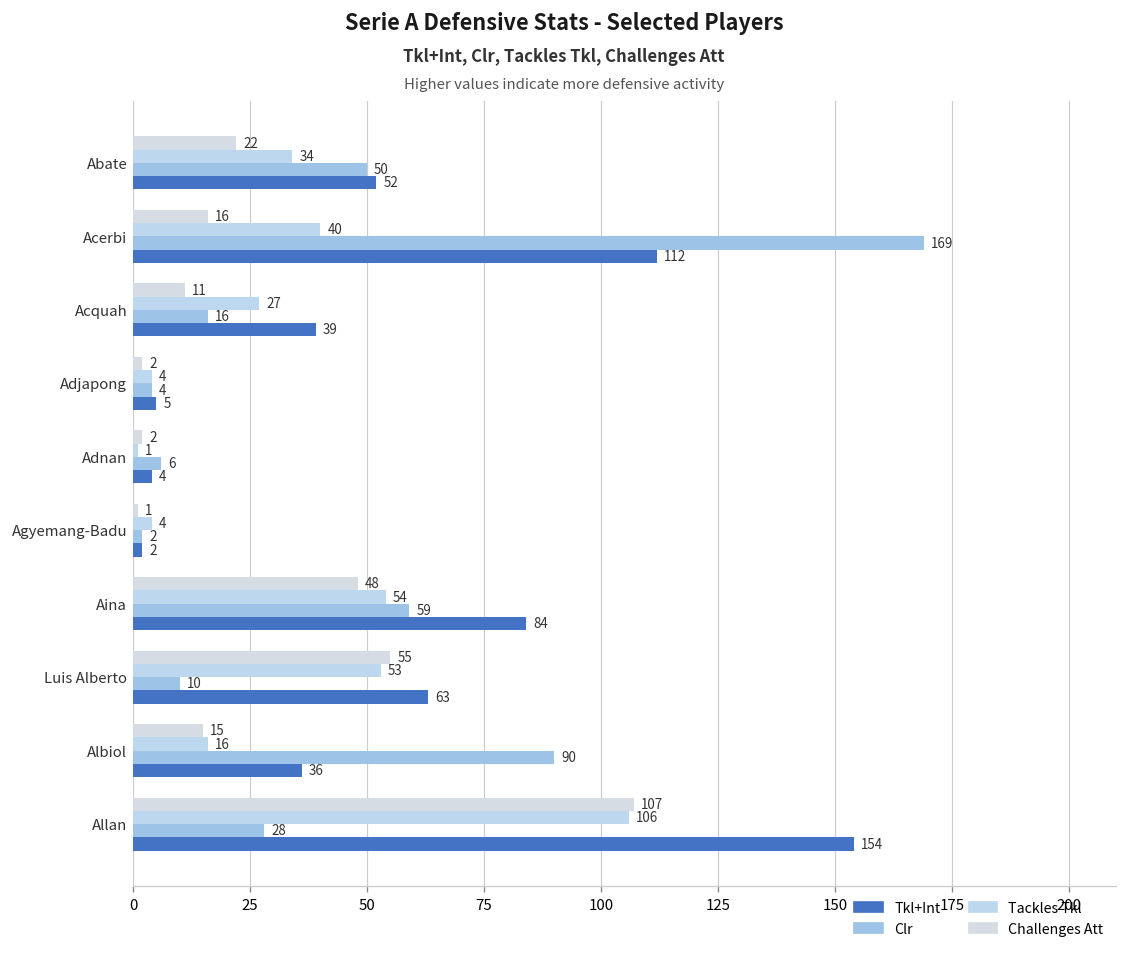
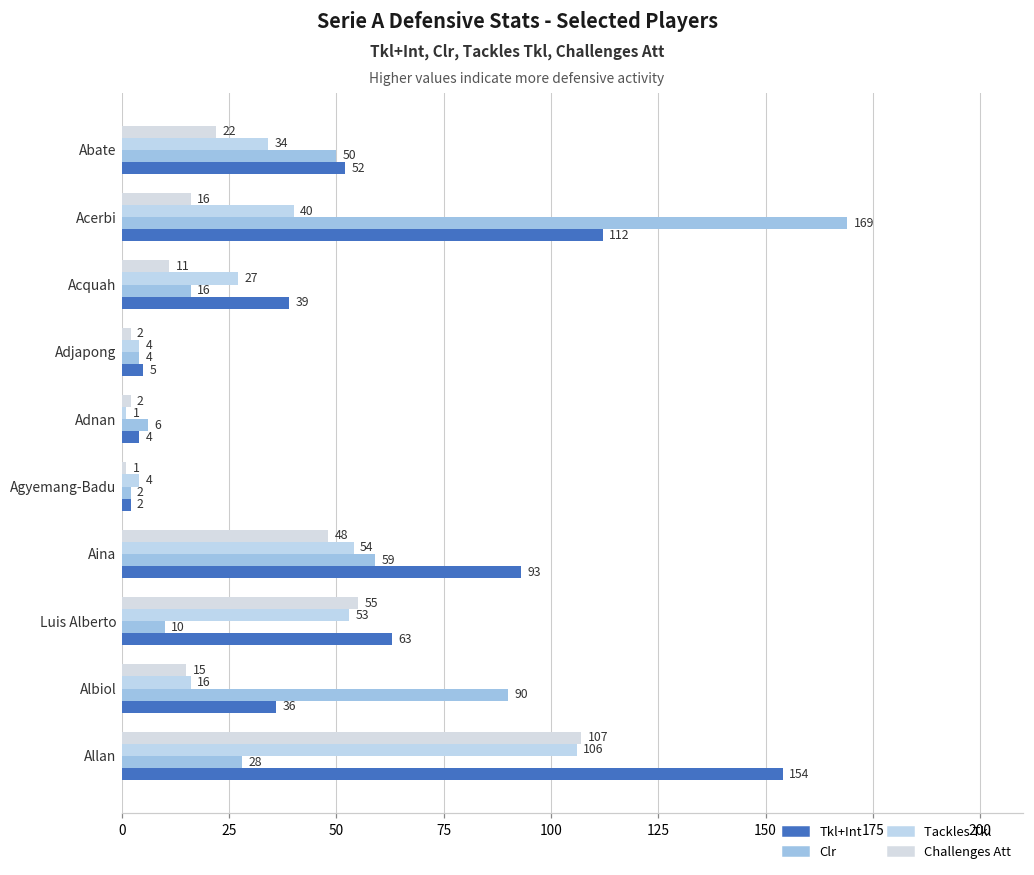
  {
    "Tkl+Int": {
      "Abate": 52,
      "Acerbi": 112,
      "Acquah": 39,
      "Adjapong": 5,
      "Adnan": 4,
      "Agyemang-Badu": 2,
-     "Aina": 84,
+     "Aina": 93,
      "Luis Alberto": 63,
      "Albiol": 36,
      "Allan": 154
    }
  }
